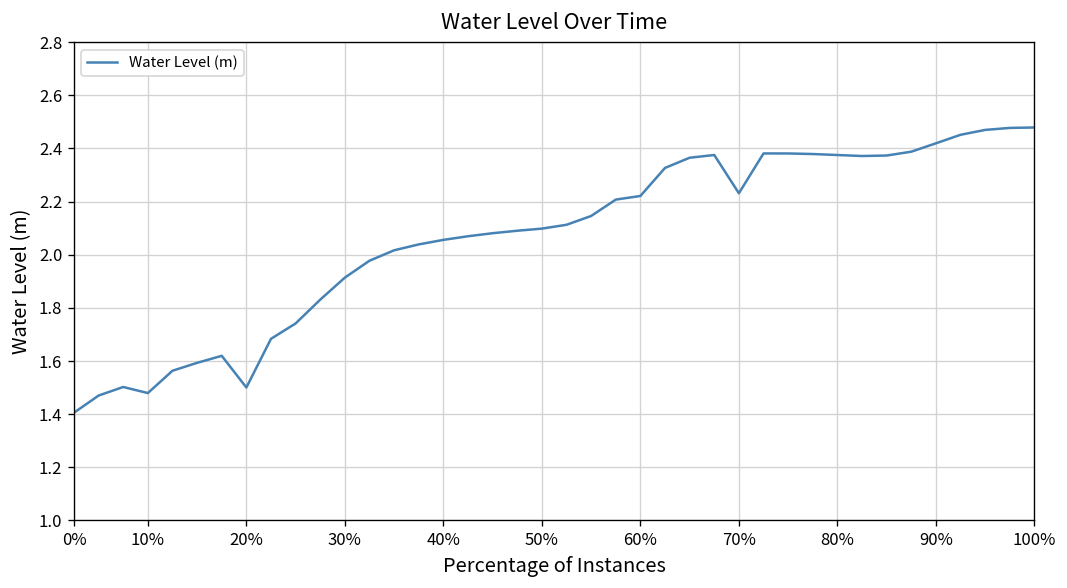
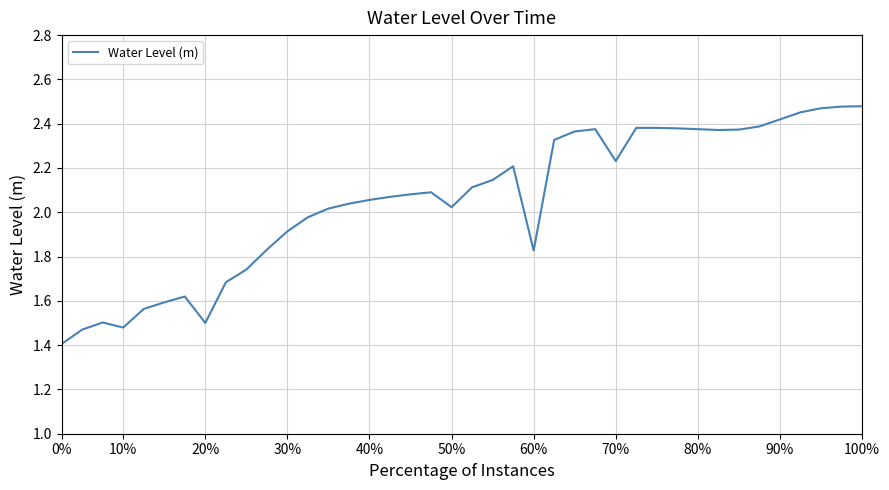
  {
    "0%": 1.41,
    "10%": 1.48,
    "20%": 1.50,
    "30%": 1.91,
    "40%": 2.06,
-   "50%": 2.10,
-   "60%": 2.22,
+   "50%": 2.02,
+   "60%": 1.83,
    "70%": 2.23,
    "80%": 2.38,
    "90%": 2.42,
    "100%": 2.48
  }
